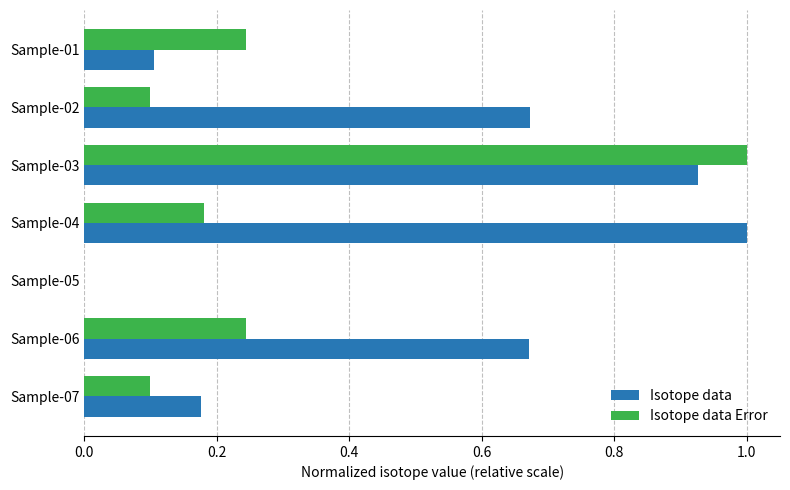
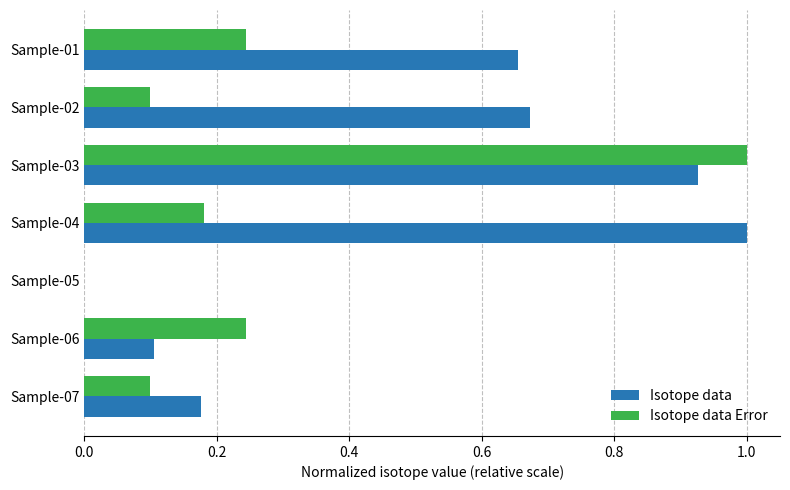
  {
    "Isotope data": {
-     "Sample-01": 0.10,
+     "Sample-01": 0.65,
      "Sample-02": 0.67,
      "Sample-03": 0.93,
      "Sample-04": 1.00,
      "Sample-05": 0.00,
-     "Sample-06": 0.67,
+     "Sample-06": 0.10,
      "Sample-07": 0.18
    },
    "Isotope data Error": {
      "Sample-01": 0.24,
      "Sample-02": 0.10,
      "Sample-03": 1.00,
      "Sample-04": 0.18,
      "Sample-05": 0.00,
      "Sample-06": 0.24,
      "Sample-07": 0.10
    }
  }
